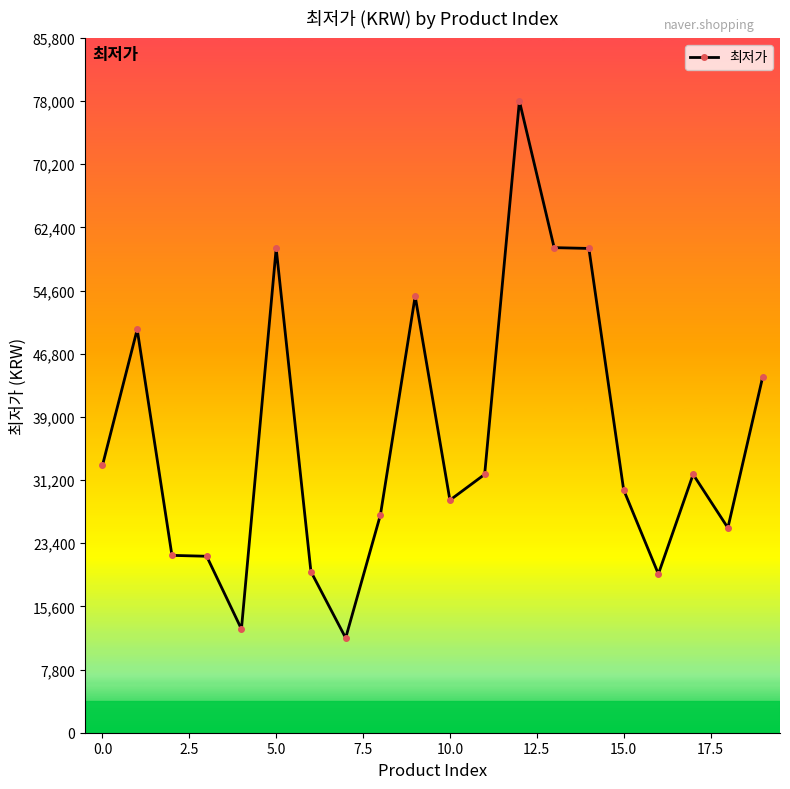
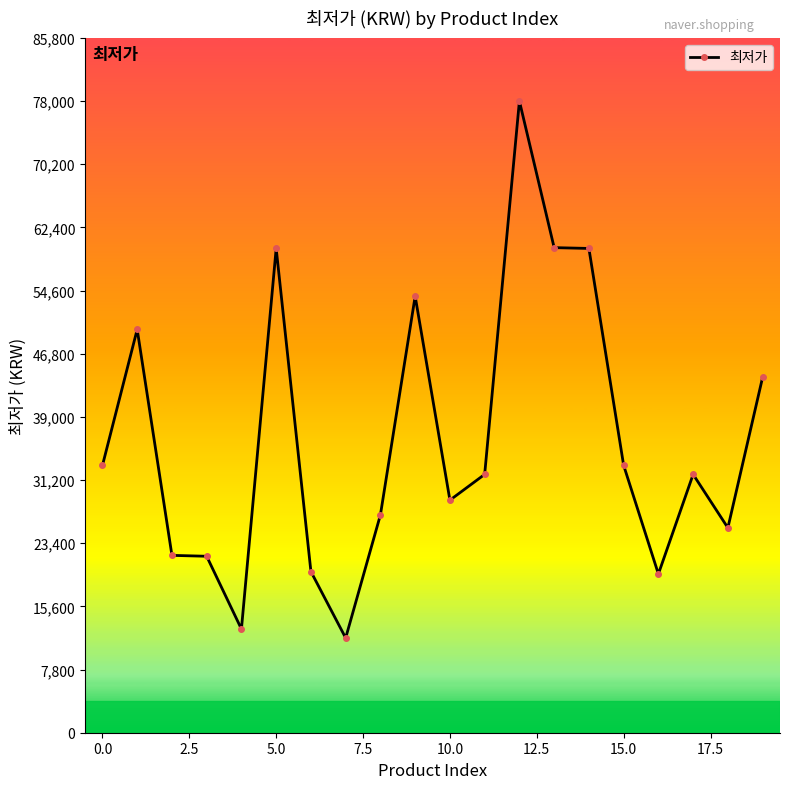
  {
    "0.0": "33,000",
    "5.0": "60,000",
    "10.0": "29,000",
-   "15.0": "30,000"
+   "15.0": "33,000"
  }
